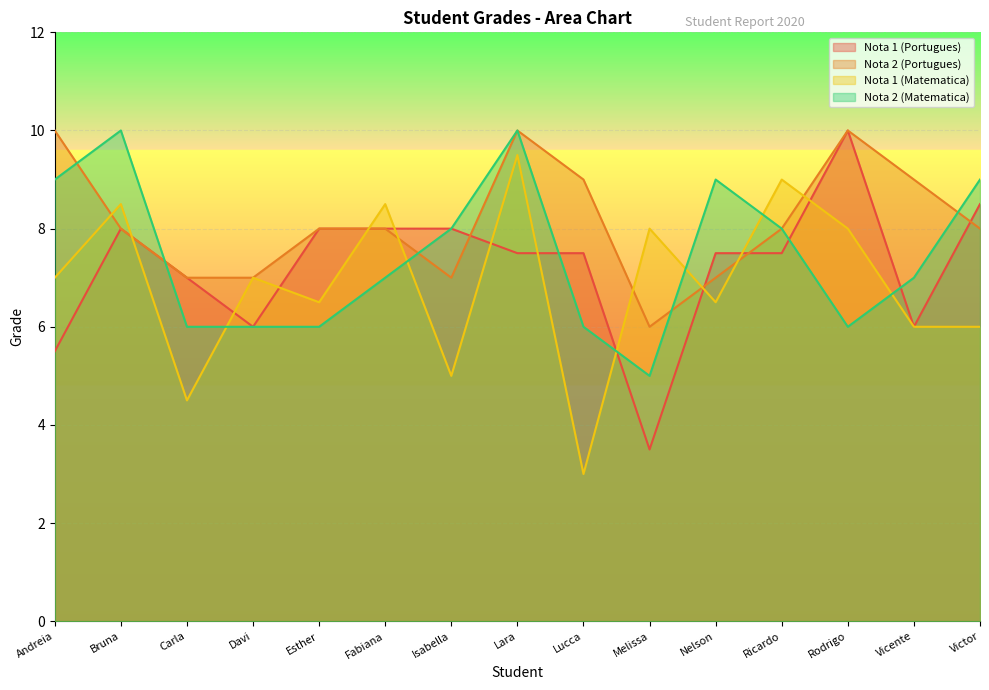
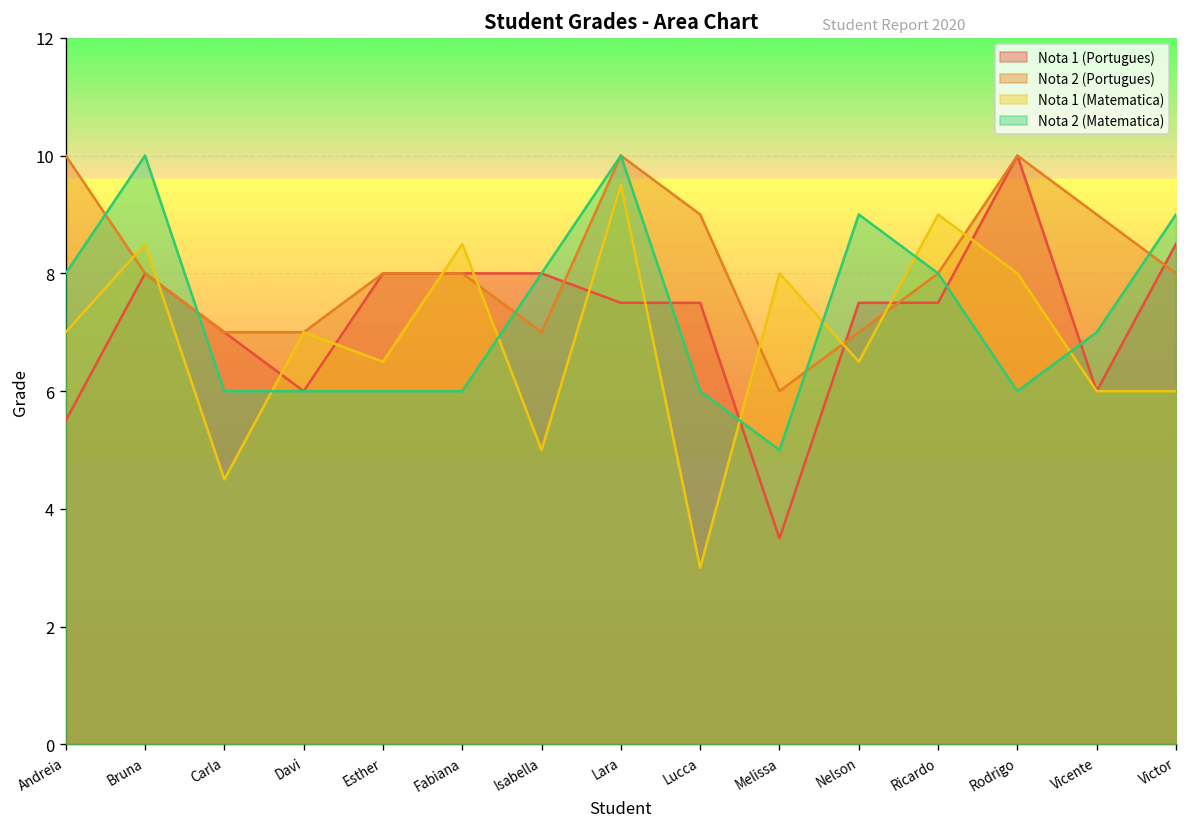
  {
    "Nota 2 (Matematica)": {
-     "Andreia": 9,
+     "Andreia": 8,
      "Bruna": 10,
      "Carla": 6,
      "Esther": 6,
-     "Fabiana": 7,
+     "Fabiana": 6,
      "Lucca": 6,
      "Melissa": 5,
      "Nelson": 9,
      "Rodrigo": 6,
      "Vicente": 7,
      "Victor": 9
    }
  }
